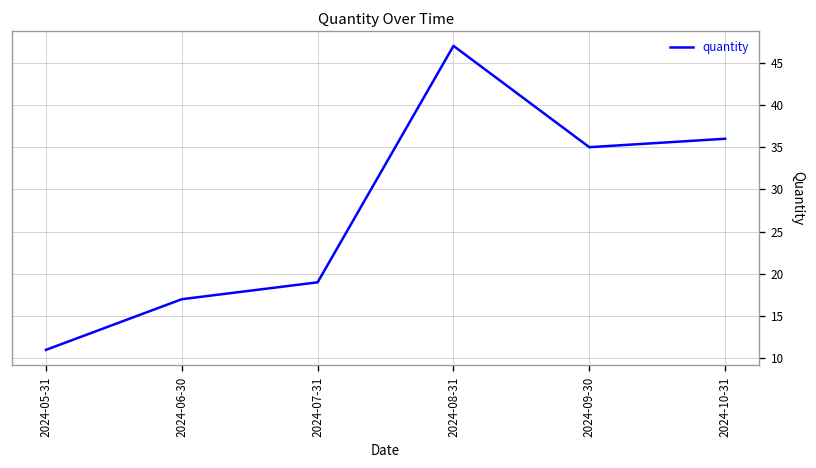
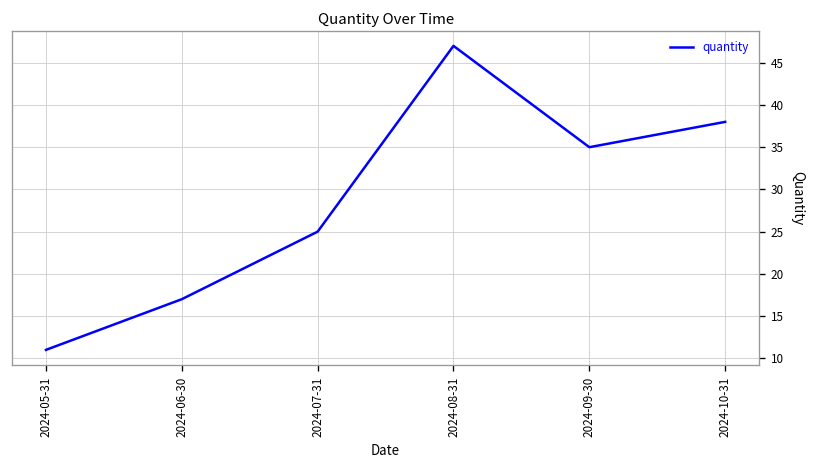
  {
    "2024-05-31": 11,
    "2024-06-30": 17,
-   "2024-07-31": 19,
+   "2024-07-31": 25,
    "2024-08-31": 47,
    "2024-09-30": 35,
-   "2024-10-31": 36
+   "2024-10-31": 38
  }
